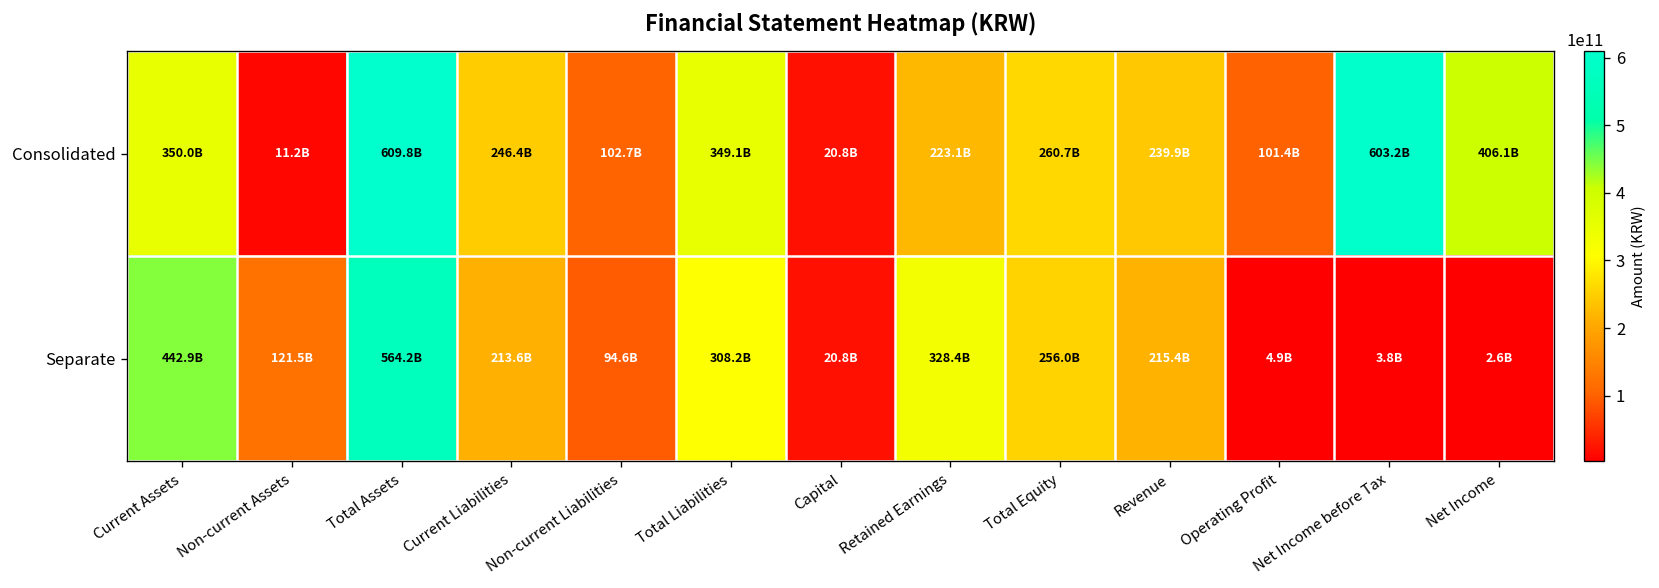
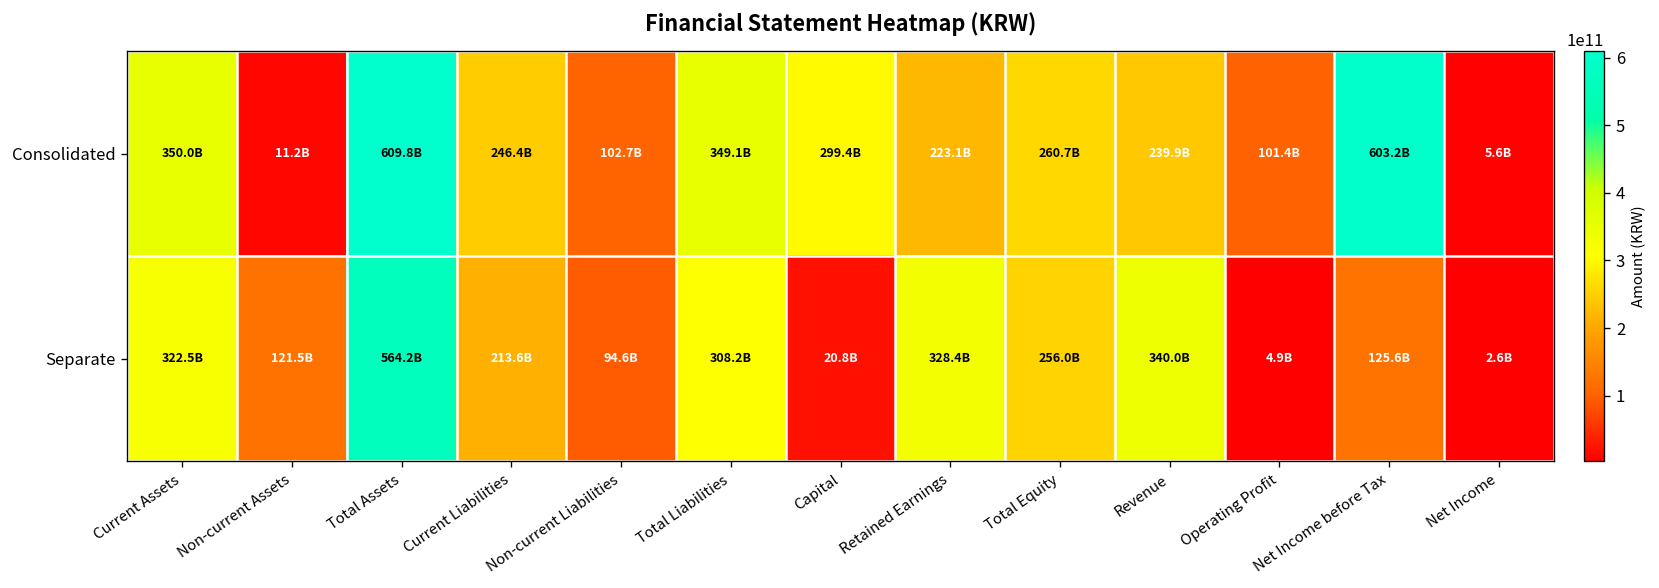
  {
    "Consolidated": {
      "Current Assets": "350.0B",
      "Non-current Assets": "11.2B",
      "Total Assets": "609.8B",
      "Current Liabilities": "246.4B",
      "Non-current Liabilities": "102.7B",
      "Total Liabilities": "349.1B",
-     "Capital": "20.8B",
+     "Capital": "299.4B",
      "Retained Earnings": "223.1B",
      "Total Equity": "260.7B",
      "Revenue": "239.9B",
      "Operating Profit": "101.4B",
      "Net Income before Tax": "603.2B",
-     "Net Income": "406.1B"
+     "Net Income": "5.6B"
    },
    "Separate": {
-     "Current Assets": "442.9B",
+     "Current Assets": "322.5B",
      "Non-current Assets": "121.5B",
      "Total Assets": "564.2B",
      "Current Liabilities": "213.6B",
      "Non-current Liabilities": "94.6B",
      "Total Liabilities": "308.2B",
      "Capital": "20.8B",
      "Retained Earnings": "328.4B",
      "Total Equity": "256.0B",
-     "Revenue": "215.4B",
+     "Revenue": "340.0B",
      "Operating Profit": "4.9B",
-     "Net Income before Tax": "3.8B",
+     "Net Income before Tax": "125.6B",
      "Net Income": "2.6B"
    }
  }
